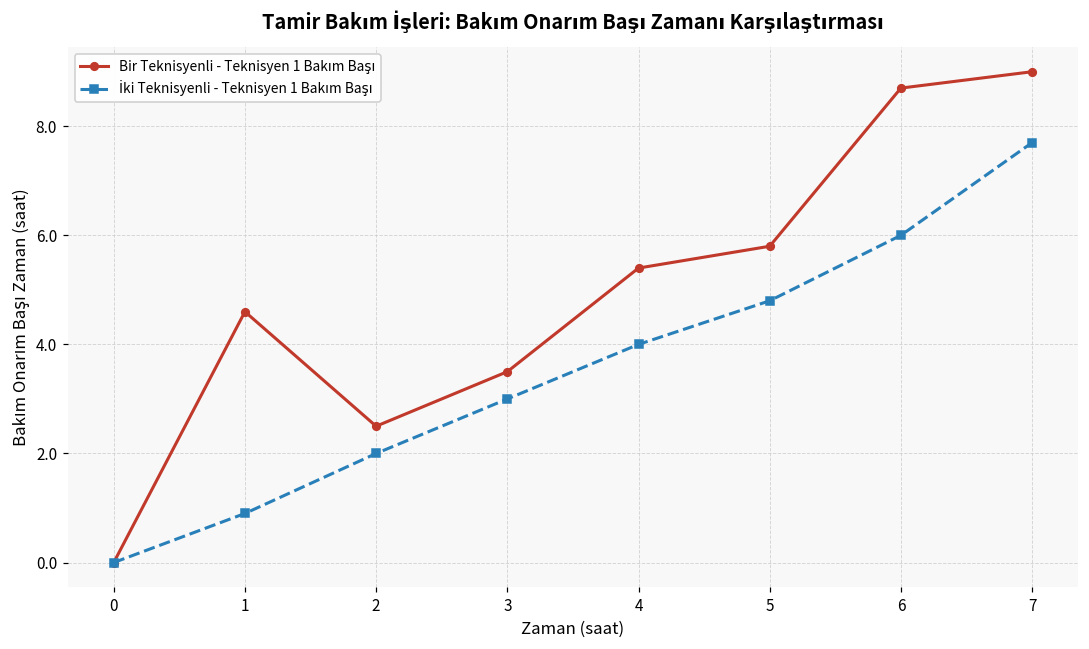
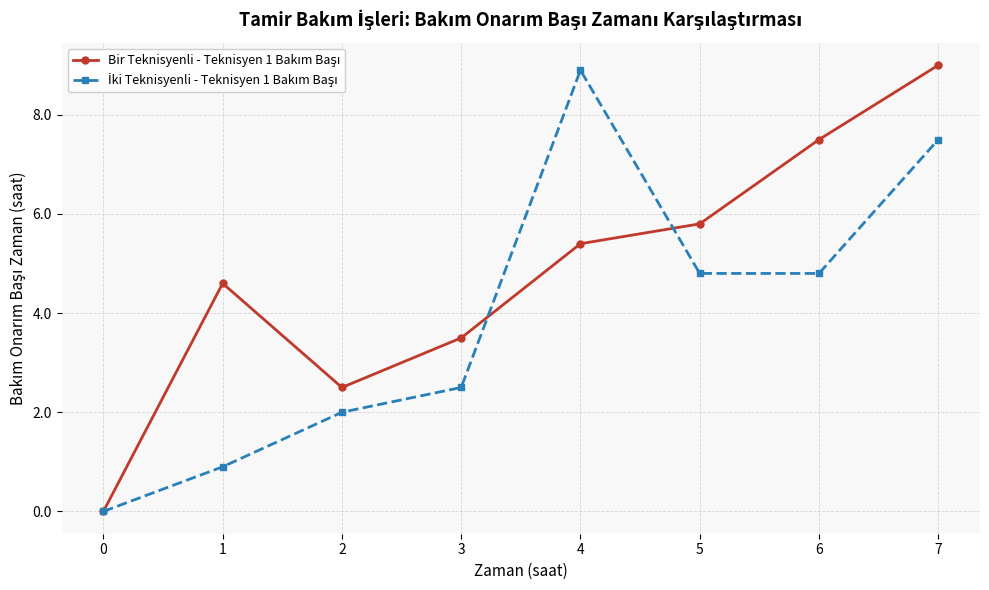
  {
    "Bir Teknisyenli - Teknisyen 1 Bakım Başı": {
      "1": 4.6,
      "2": 2.5,
      "3": 3.5,
      "4": 5.4,
      "5": 5.8,
-     "6": 8.7,
+     "6": 7.5,
      "7": 9.0
    },
    "İki Teknisyenli - Teknisyen 1 Bakım Başı": {
      "1": 0.9,
      "2": 2.0,
-     "3": 3.0,
-     "4": 4.0,
+     "3": 2.5,
+     "4": 8.9,
      "5": 4.8,
-     "6": 6.0,
-     "7": 7.7
+     "6": 4.8,
+     "7": 7.5
    }
  }
